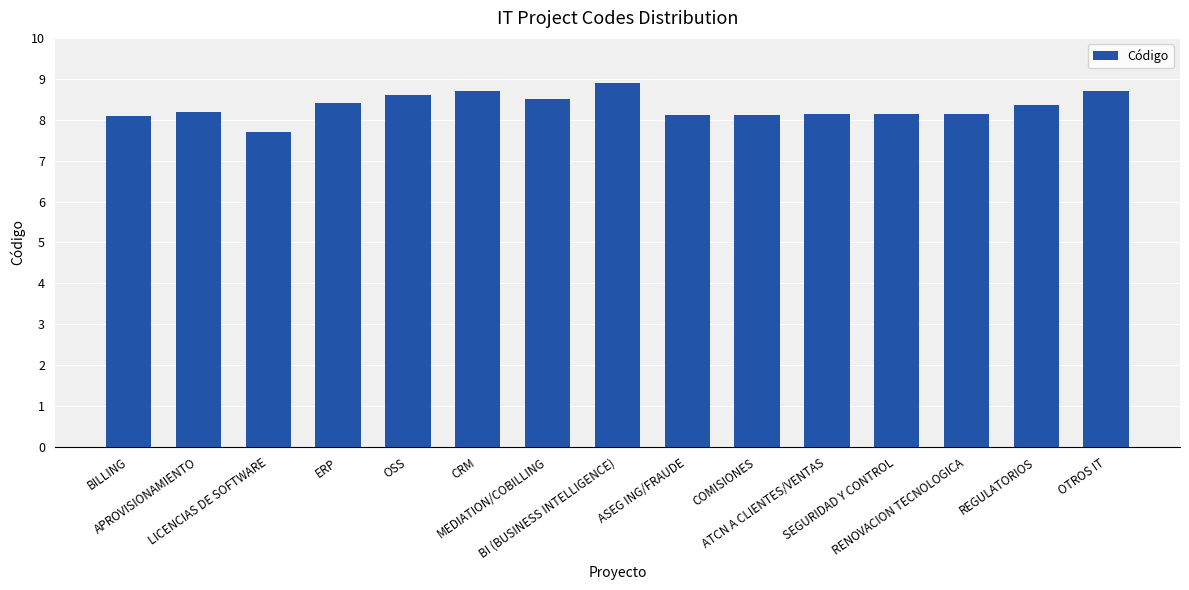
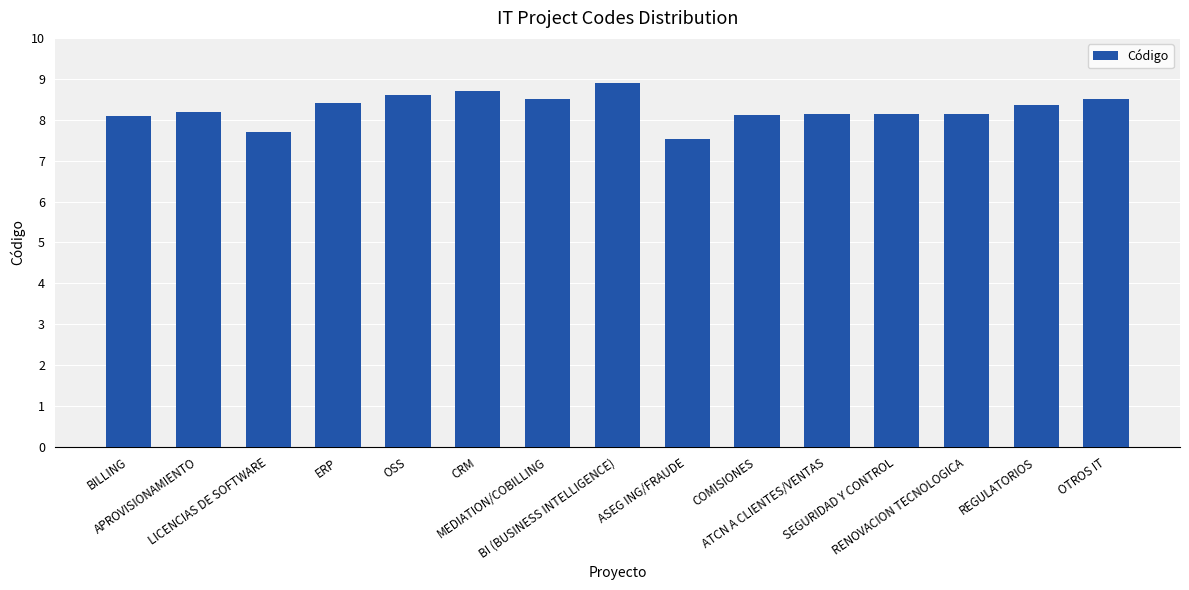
  {
    "BILLING": 8.1,
    "APROVISIONAMIENTO": 8.2,
    "LICENCIAS DE SOFTWARE": 7.7,
    "ERP": 8.4,
    "OSS": 8.6,
    "CRM": 8.7,
    "MEDIATION/COBILLING": 8.5,
    "BI (BUSINESS INTELLIGENCE)": 8.9,
-   "ASEG ING/FRAUDE": 8.1,
+   "ASEG ING/FRAUDE": 7.5,
    "COMISIONES": 8.1,
    "ATCN A CLIENTES/VENTAS": 8.1,
    "SEGURIDAD Y CONTROL": 8.1,
    "RENOVACION TECNOLOGICA": 8.2,
    "REGULATORIOS": 8.4,
-   "OTROS IT": 8.7
+   "OTROS IT": 8.5
  }
